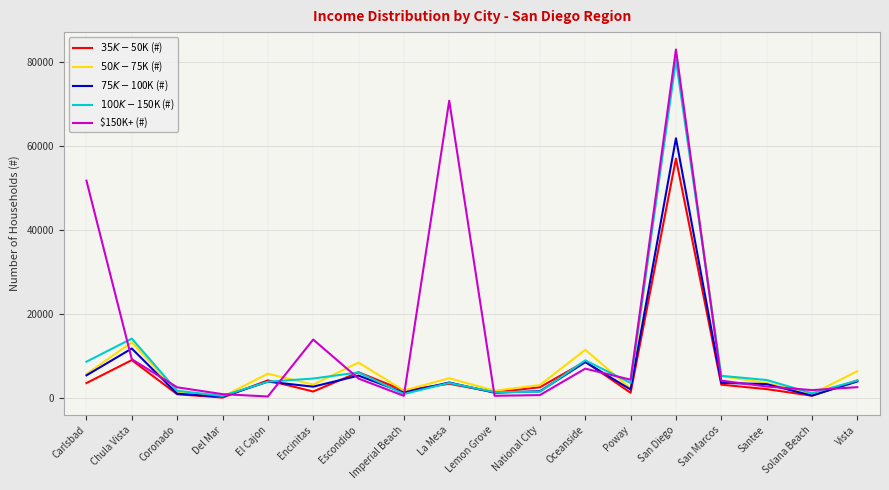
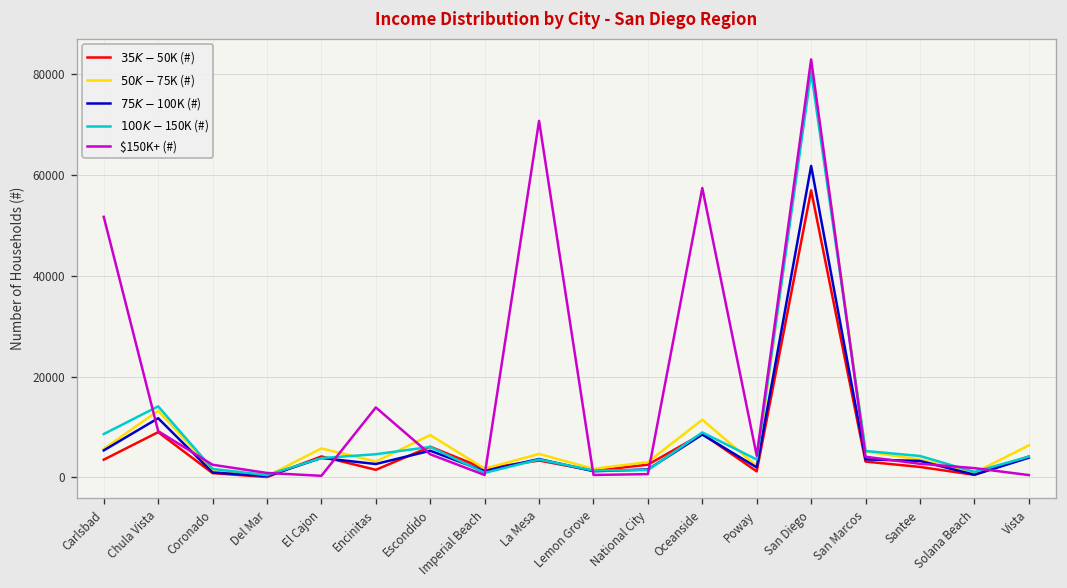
  {
    "$150K+ (#)": {
      "Carlsbad": 52000,
      "Coronado": 2000,
      "El Cajon": 0,
      "Encinitas": 14000,
      "Escondido": 5000,
      "La Mesa": 71000,
      "Lemon Grove": 0,
      "National City": 1000,
-     "Oceanside": 7000,
+     "Oceanside": 57000,
      "Poway": 4000,
      "San Diego": 83000,
      "Solana Beach": 2000,
-     "Vista": 3000
+     "Vista": 0
    }
  }
